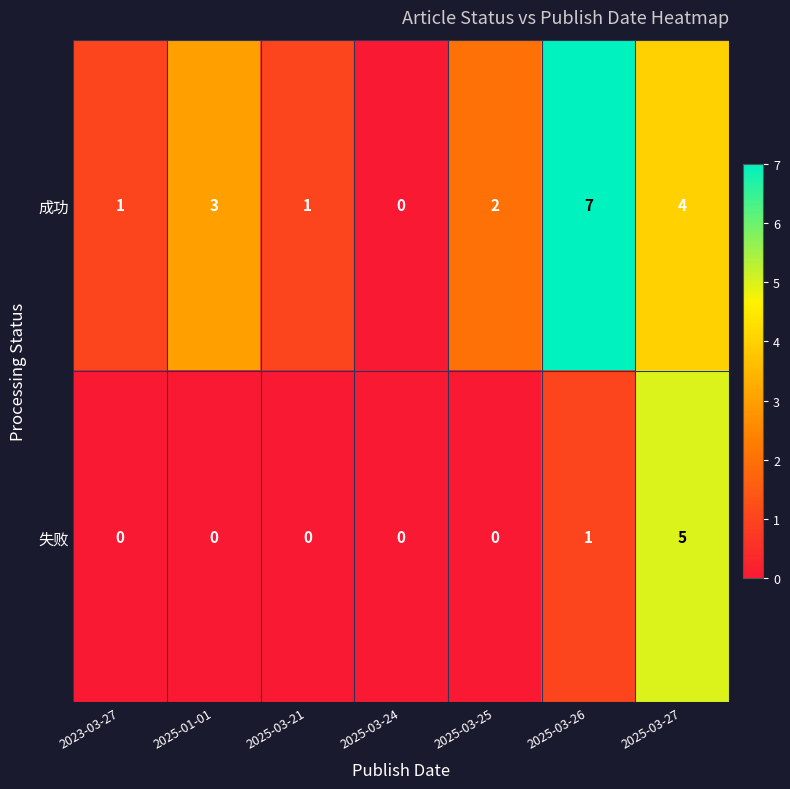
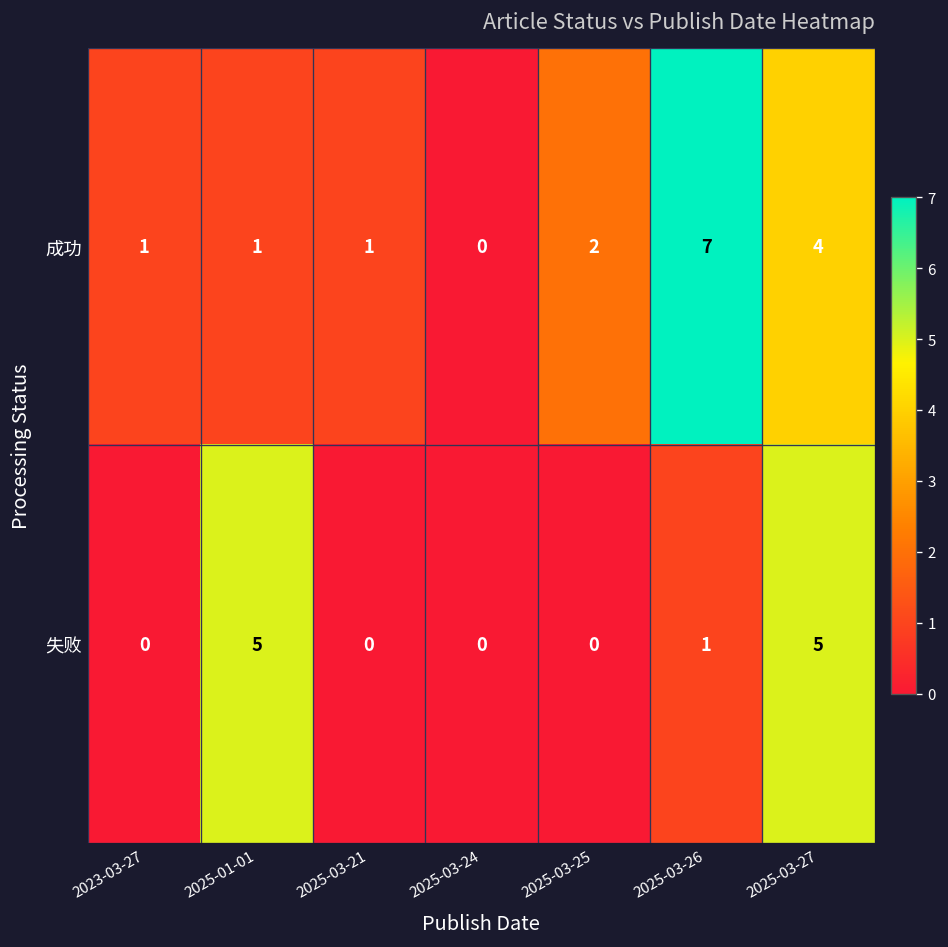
  {
    "成功": {
      "2023-03-27": 1,
-     "2025-01-01": 3,
+     "2025-01-01": 1,
      "2025-03-21": 1,
      "2025-03-24": 0,
      "2025-03-25": 2,
      "2025-03-26": 7,
      "2025-03-27": 4
    },
    "失败": {
      "2023-03-27": 0,
-     "2025-01-01": 0,
+     "2025-01-01": 5,
      "2025-03-21": 0,
      "2025-03-24": 0,
      "2025-03-25": 0,
      "2025-03-26": 1,
      "2025-03-27": 5
    }
  }
